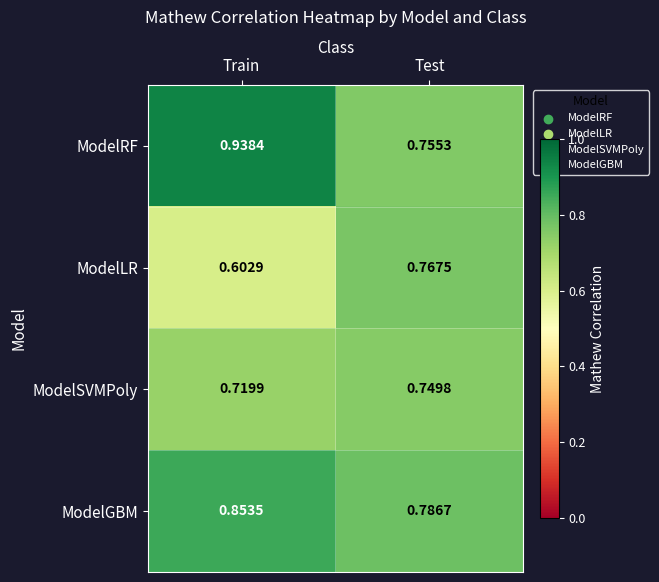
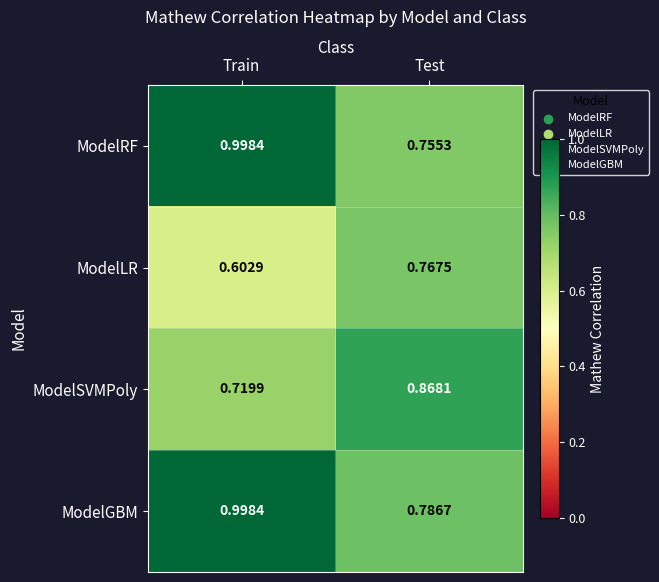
  {
    "ModelRF": {
-     "Train": 0.9384,
+     "Train": 0.9984,
      "Test": 0.7553
    },
    "ModelLR": {
      "Train": 0.6029,
      "Test": 0.7675
    },
    "ModelSVMPoly": {
      "Train": 0.7199,
-     "Test": 0.7498
+     "Test": 0.8681
    },
    "ModelGBM": {
-     "Train": 0.8535,
+     "Train": 0.9984,
      "Test": 0.7867
    }
  }
